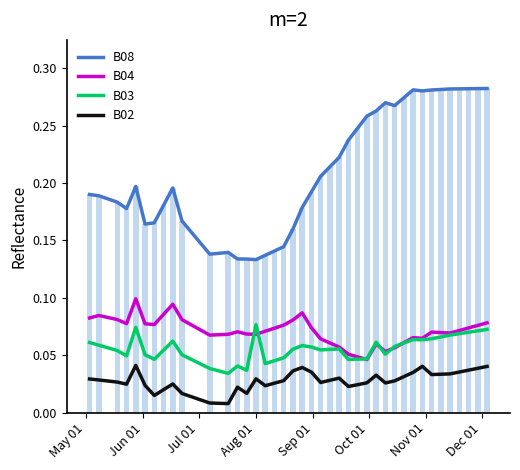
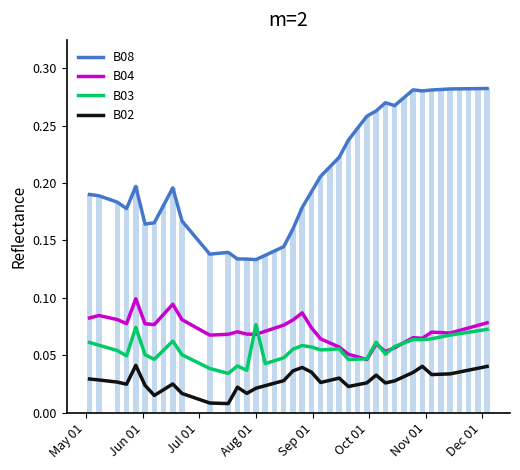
  {
    "B08": {
      "Aug 01": 0.133
    },
    "B04": {
      "Aug 01": 0.068
    },
    "B03": {
      "Aug 01": 0.077
    },
    "B02": {
-     "Aug 01": 0.029
+     "Aug 01": 0.021
    }
  }
